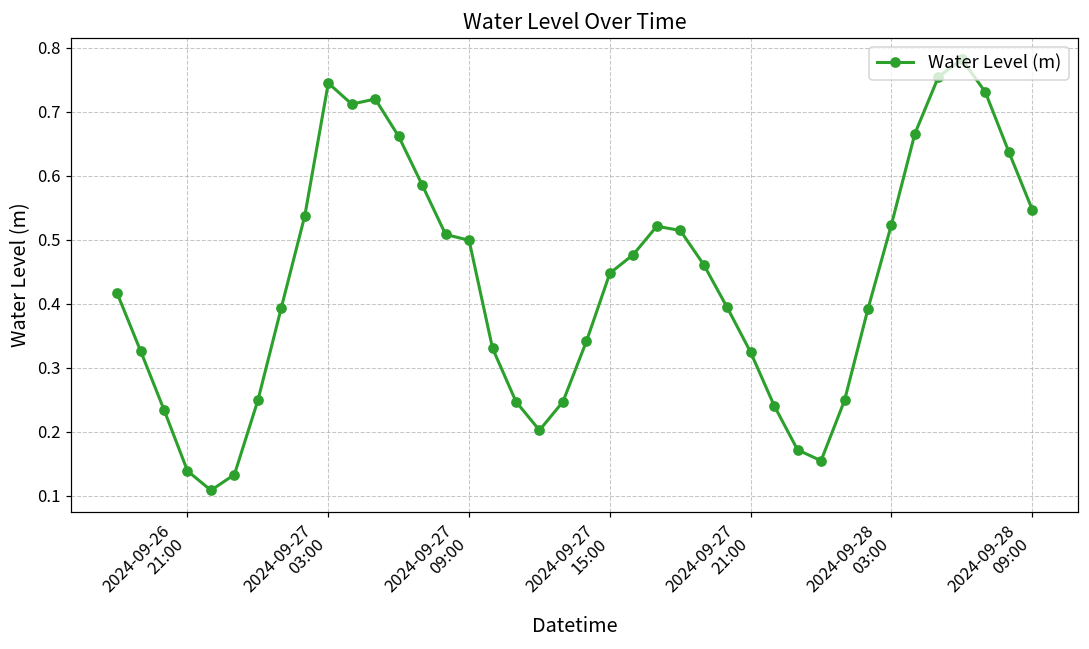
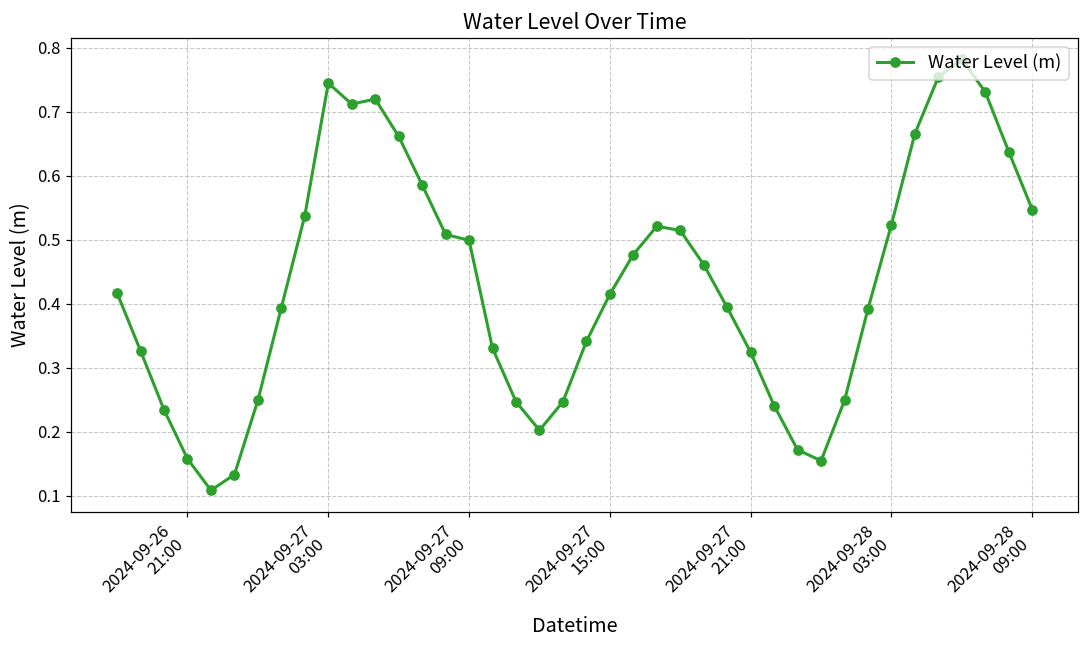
  {
-   "2024-09-26 21:00": 0.14,
+   "2024-09-26 21:00": 0.16,
    "2024-09-27 03:00": 0.74,
    "2024-09-27 09:00": 0.50,
-   "2024-09-27 15:00": 0.45,
+   "2024-09-27 15:00": 0.41,
    "2024-09-27 21:00": 0.32,
    "2024-09-28 03:00": 0.52,
    "2024-09-28 09:00": 0.55
  }
